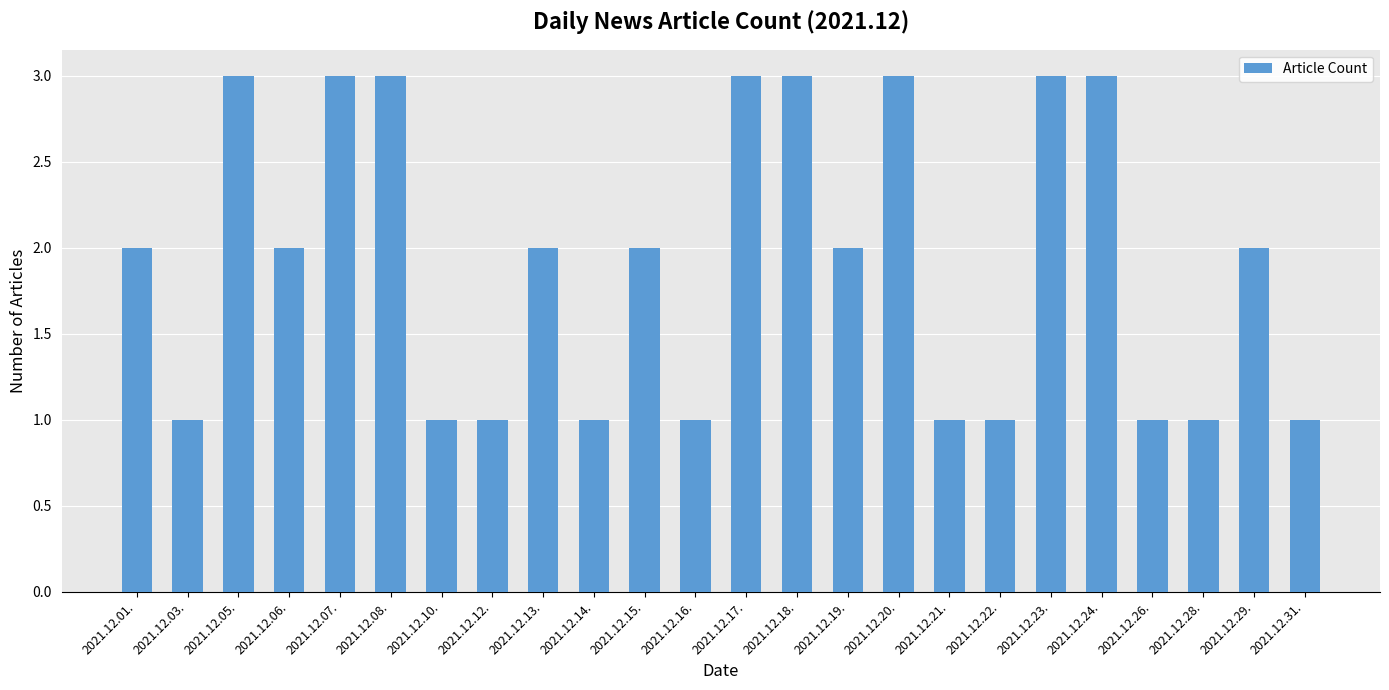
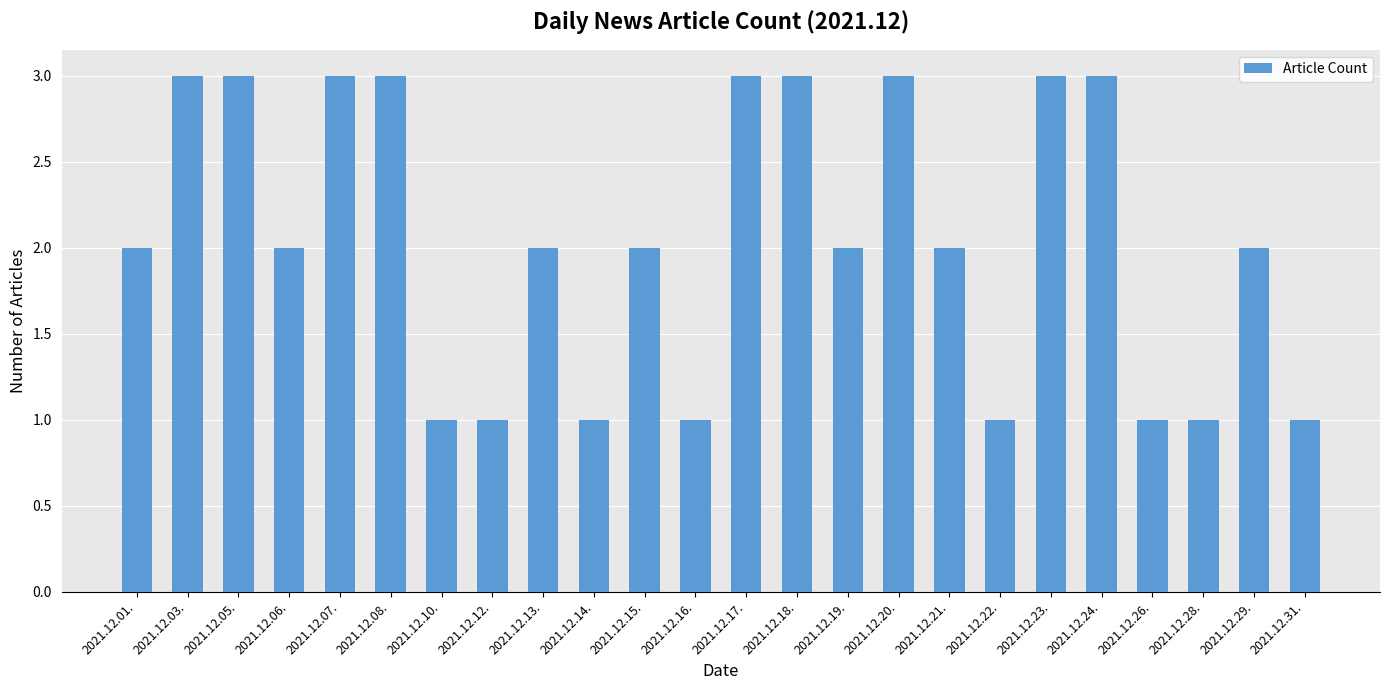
  {
    "2021.12.01.": 2,
-   "2021.12.03.": 1,
+   "2021.12.03.": 3,
    "2021.12.05.": 3,
    "2021.12.06.": 2,
    "2021.12.07.": 3,
    "2021.12.08.": 3,
    "2021.12.10.": 1,
    "2021.12.12.": 1,
    "2021.12.13.": 2,
    "2021.12.14.": 1,
    "2021.12.15.": 2,
    "2021.12.16.": 1,
    "2021.12.17.": 3,
    "2021.12.18.": 3,
    "2021.12.19.": 2,
    "2021.12.20.": 3,
-   "2021.12.21.": 1,
+   "2021.12.21.": 2,
    "2021.12.22.": 1,
    "2021.12.23.": 3,
    "2021.12.24.": 3,
    "2021.12.26.": 1,
    "2021.12.28.": 1,
    "2021.12.29.": 2,
    "2021.12.31.": 1
  }
